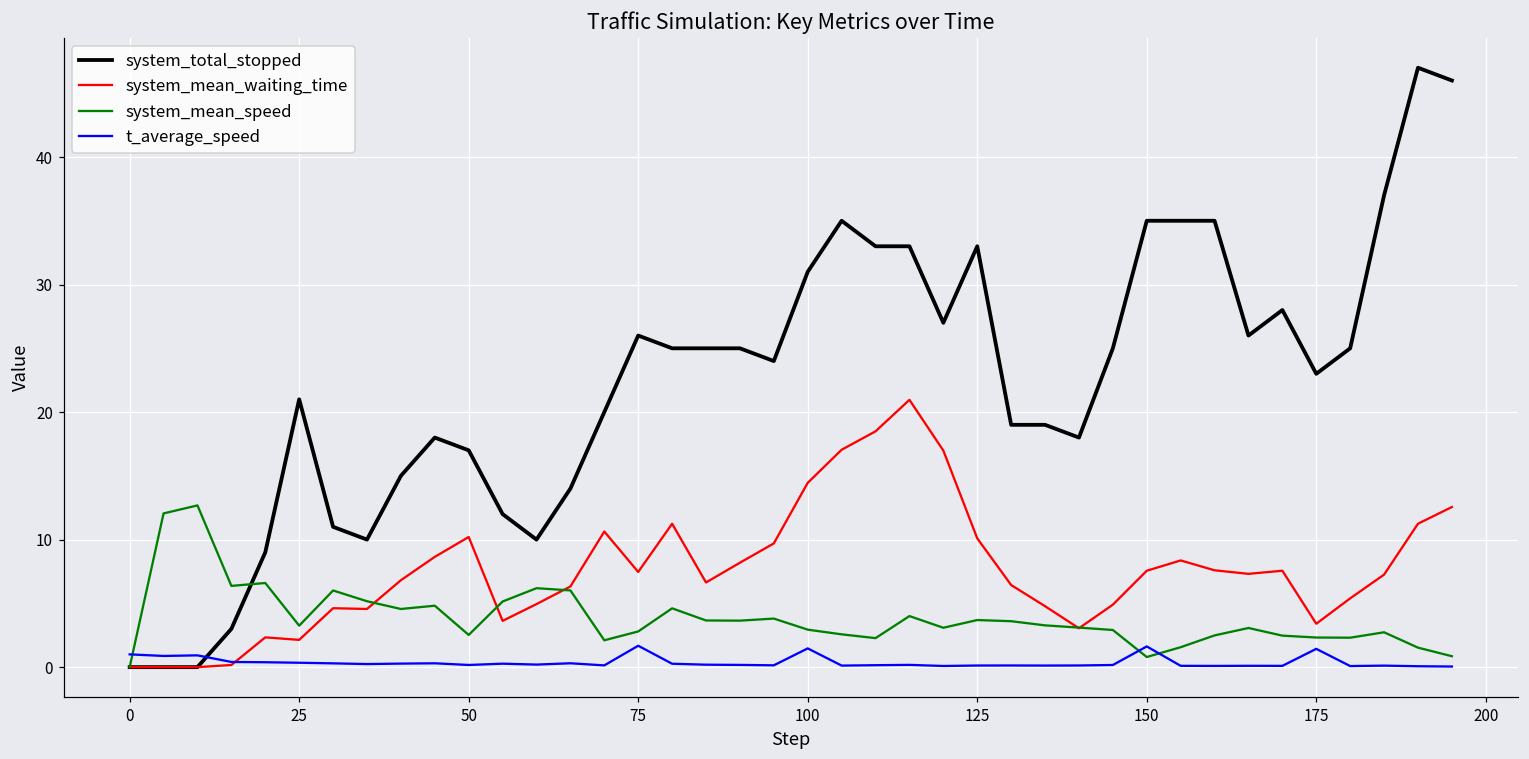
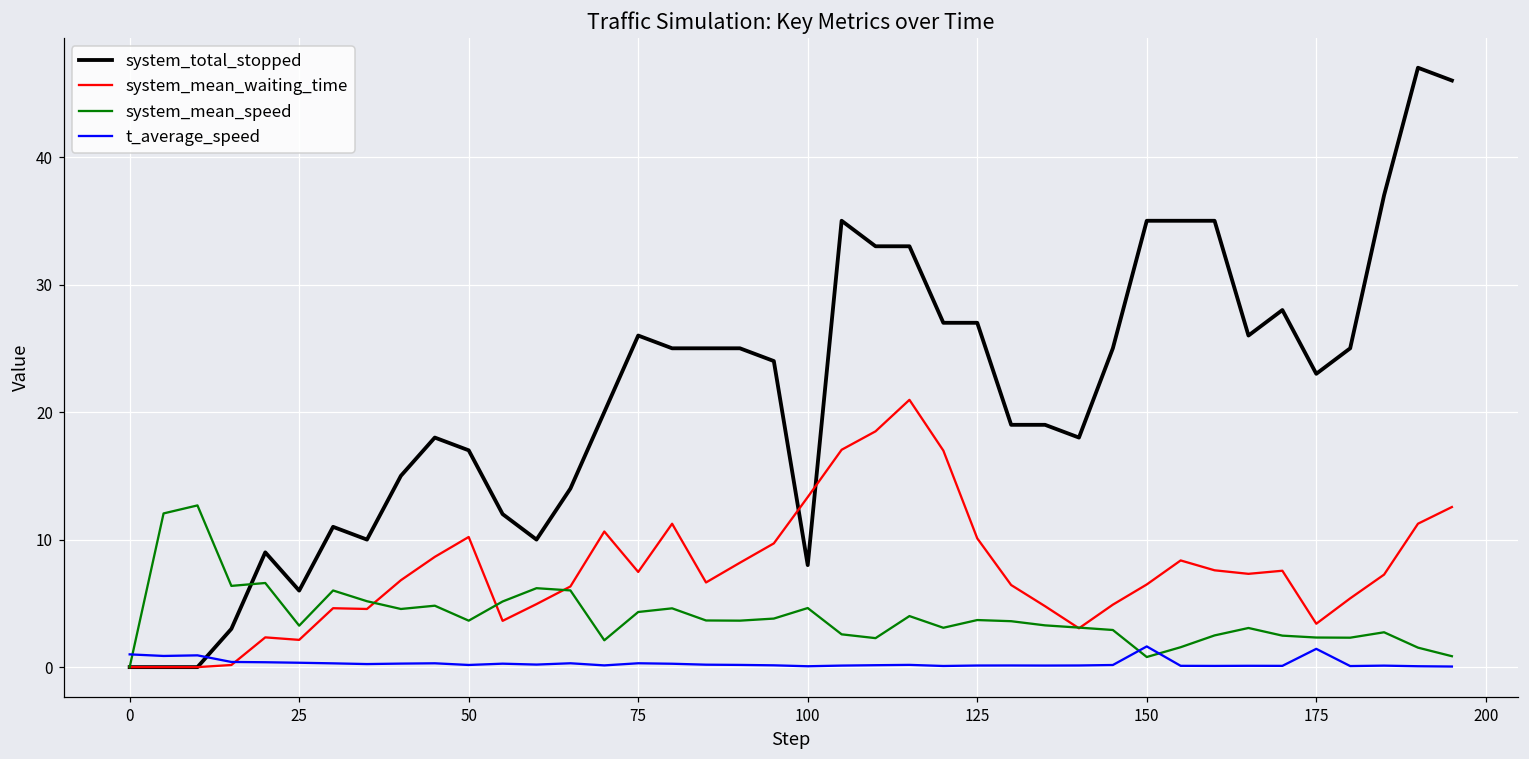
  {
    "system_total_stopped": {
-     "25": 21,
+     "25": 6,
      "50": 17,
      "75": 26,
-     "100": 31,
-     "125": 33,
+     "100": 8,
+     "125": 27,
      "150": 35,
      "175": 23
    },
    "system_mean_waiting_time": {
      "25": 2.1,
      "50": 10.2,
      "75": 7.5,
-     "100": 14.5,
+     "100": 13.3,
      "125": 10.1,
-     "150": 7.6,
+     "150": 6.5,
      "175": 3.4
    },
    "system_mean_speed": {
      "25": 3.3,
-     "50": 2.5,
-     "75": 2.8,
-     "100": 2.9,
+     "50": 3.6,
+     "75": 4.3,
+     "100": 4.6,
      "125": 3.7,
      "150": 0.8,
      "175": 2.3
    },
    "t_average_speed": {
      "0": 1.0,
      "25": 0.3,
      "50": 0.2,
-     "75": 1.7,
-     "100": 1.5,
+     "75": 0.3,
+     "100": 0.1,
      "125": 0.1,
      "150": 1.6,
      "175": 1.4
    }
  }
